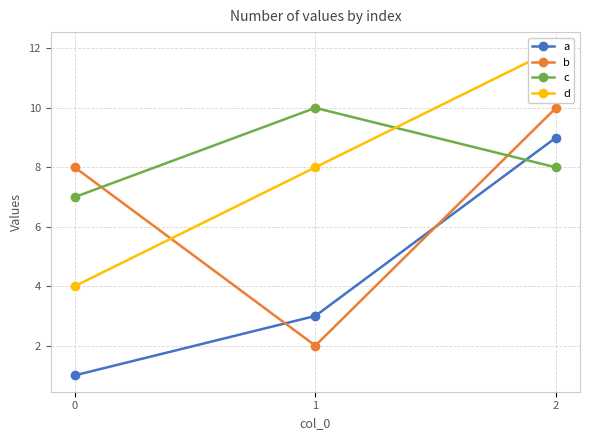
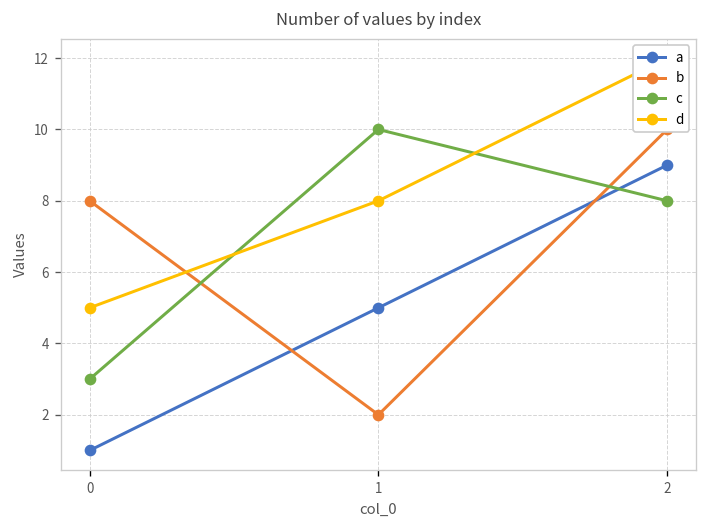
  {
    "a": {
      "0": 1,
-     "1": 3,
+     "1": 5,
      "2": 9
    },
    "b": {
      "0": 8,
      "1": 2,
      "2": 10
    },
    "c": {
-     "0": 7,
+     "0": 3,
      "1": 10,
      "2": 8
    },
    "d": {
-     "0": 4,
+     "0": 5,
      "1": 8
    }
  }
